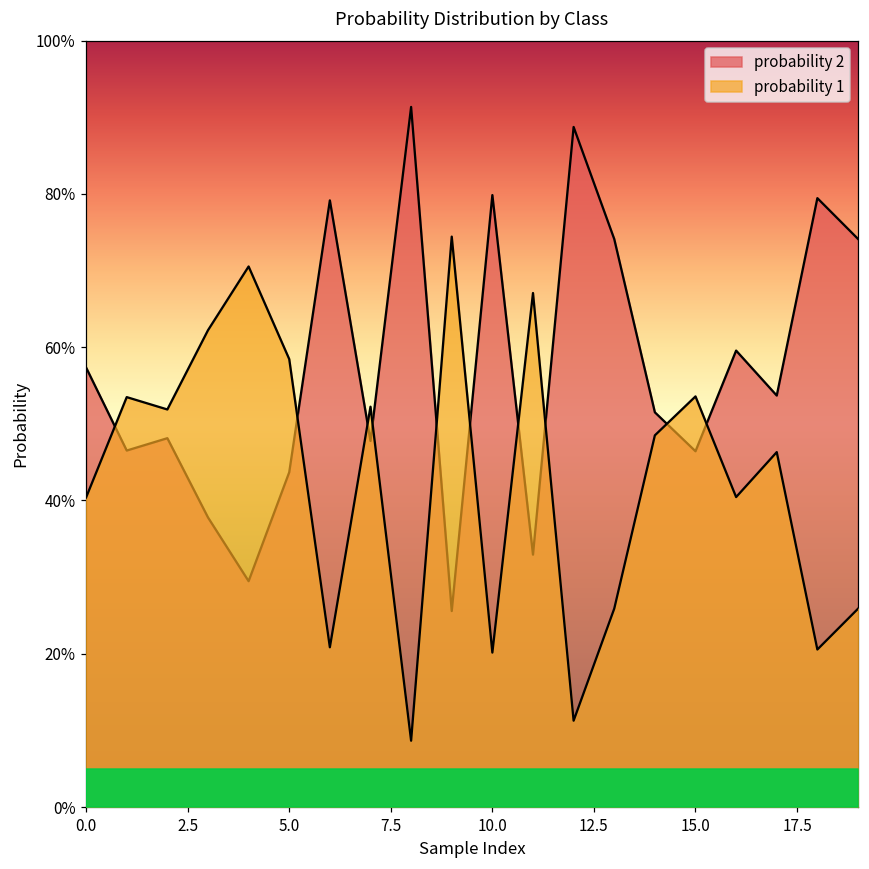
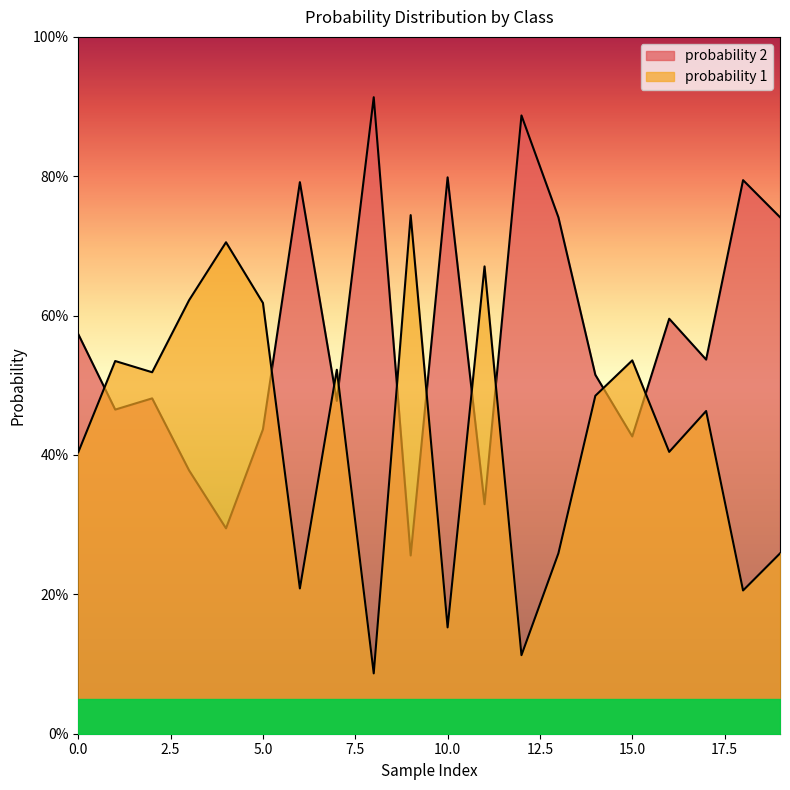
  {
    "probability 2": {
      "0.0": "57%",
      "5.0": "44%",
      "10.0": "80%",
-     "15.0": "46%"
+     "15.0": "43%"
    },
    "probability 1": {
      "0.0": "40%",
-     "5.0": "58%",
-     "10.0": "20%",
+     "5.0": "62%",
+     "10.0": "15%",
      "15.0": "54%"
    }
  }
